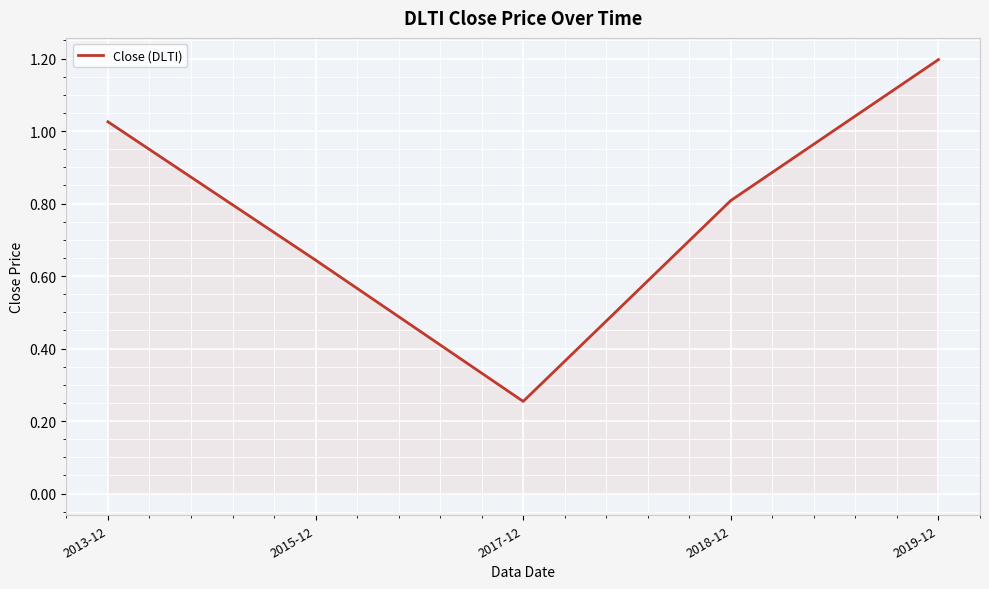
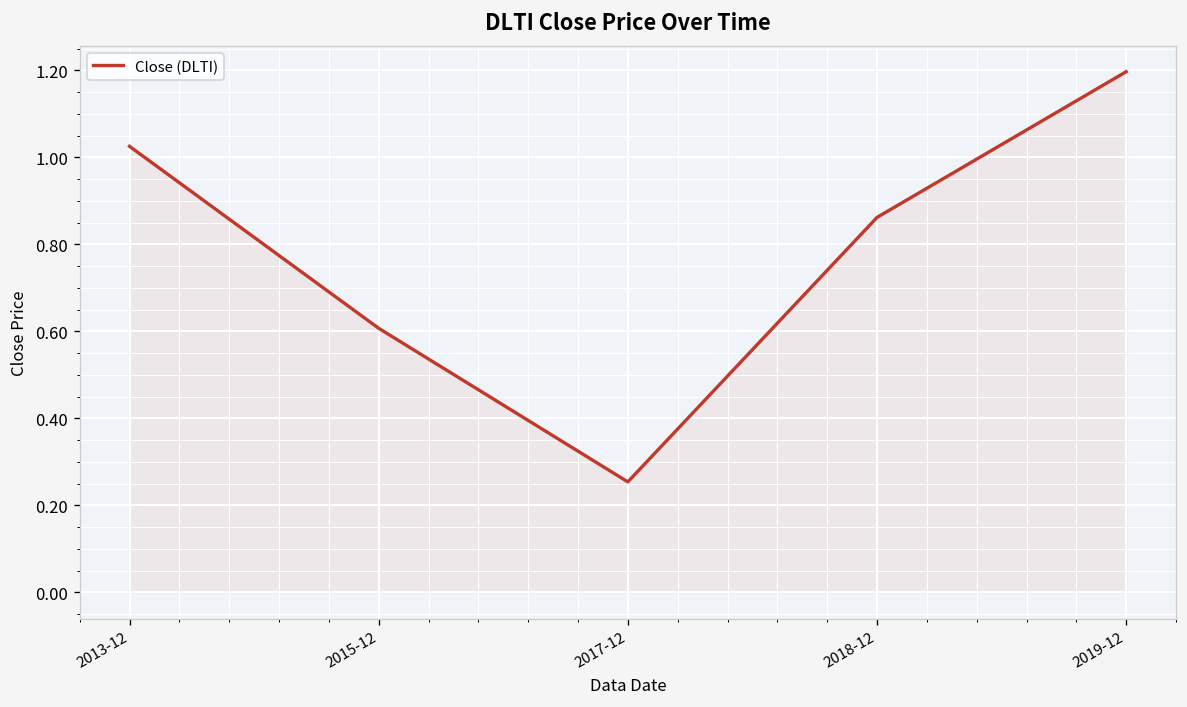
  {
    "2013-12": 1.03,
-   "2015-12": 0.64,
+   "2015-12": 0.61,
    "2017-12": 0.25,
-   "2018-12": 0.81,
+   "2018-12": 0.86,
    "2019-12": 1.20
  }
